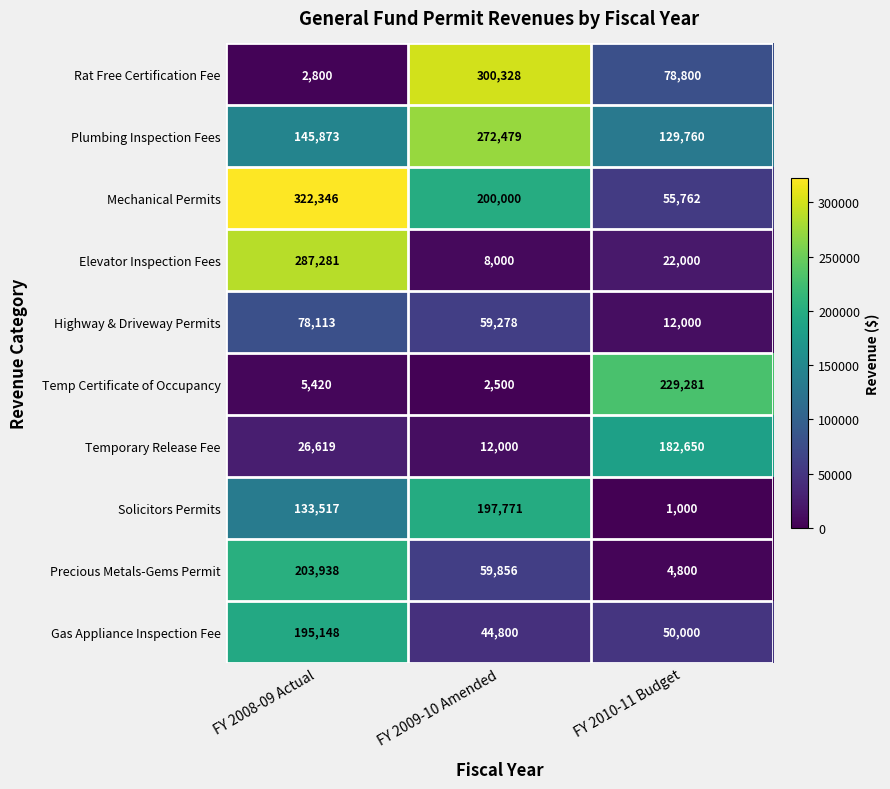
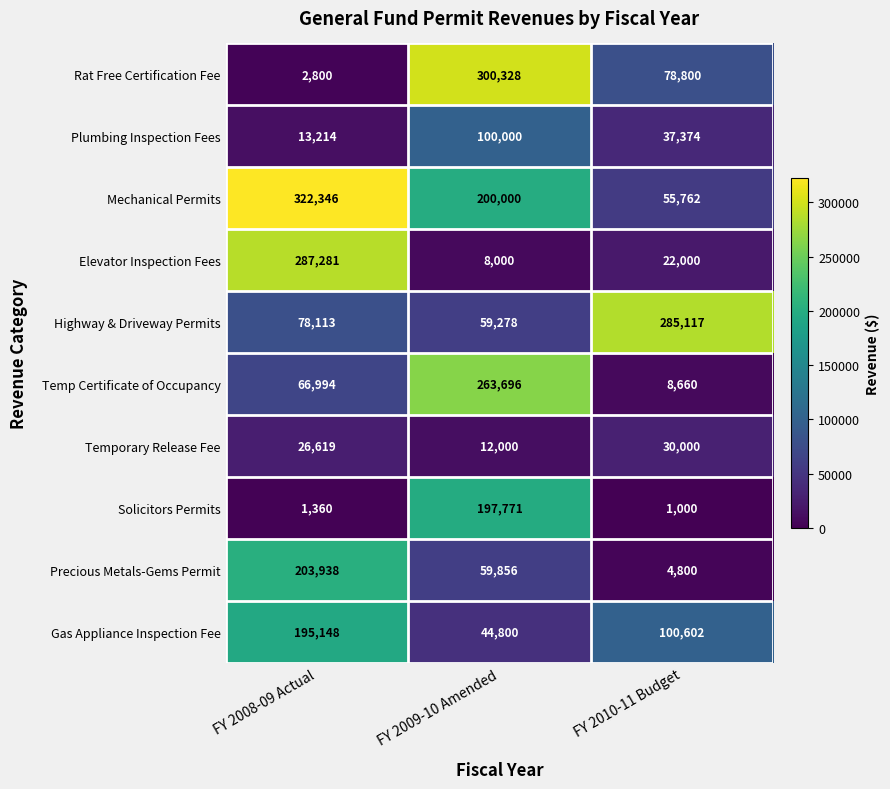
  {
    "Rat Free Certification Fee": {
      "FY 2008-09 Actual": "2,800",
      "FY 2009-10 Amended": "300,328",
      "FY 2010-11 Budget": "78,800"
    },
    "Plumbing Inspection Fees": {
-     "FY 2008-09 Actual": "145,873",
-     "FY 2009-10 Amended": "272,479",
-     "FY 2010-11 Budget": "129,760"
+     "FY 2008-09 Actual": "13,214",
+     "FY 2009-10 Amended": "100,000",
+     "FY 2010-11 Budget": "37,374"
    },
    "Mechanical Permits": {
      "FY 2008-09 Actual": "322,346",
      "FY 2009-10 Amended": "200,000",
      "FY 2010-11 Budget": "55,762"
    },
    "Elevator Inspection Fees": {
      "FY 2008-09 Actual": "287,281",
      "FY 2009-10 Amended": "8,000",
      "FY 2010-11 Budget": "22,000"
    },
    "Highway & Driveway Permits": {
      "FY 2008-09 Actual": "78,113",
      "FY 2009-10 Amended": "59,278",
-     "FY 2010-11 Budget": "12,000"
+     "FY 2010-11 Budget": "285,117"
    },
    "Temp Certificate of Occupancy": {
-     "FY 2008-09 Actual": "5,420",
-     "FY 2009-10 Amended": "2,500",
-     "FY 2010-11 Budget": "229,281"
+     "FY 2008-09 Actual": "66,994",
+     "FY 2009-10 Amended": "263,696",
+     "FY 2010-11 Budget": "8,660"
    },
    "Temporary Release Fee": {
      "FY 2008-09 Actual": "26,619",
      "FY 2009-10 Amended": "12,000",
-     "FY 2010-11 Budget": "182,650"
+     "FY 2010-11 Budget": "30,000"
    },
    "Solicitors Permits": {
-     "FY 2008-09 Actual": "133,517",
+     "FY 2008-09 Actual": "1,360",
      "FY 2009-10 Amended": "197,771",
      "FY 2010-11 Budget": "1,000"
    },
    "Precious Metals-Gems Permit": {
      "FY 2008-09 Actual": "203,938",
      "FY 2009-10 Amended": "59,856",
      "FY 2010-11 Budget": "4,800"
    },
    "Gas Appliance Inspection Fee": {
      "FY 2008-09 Actual": "195,148",
      "FY 2009-10 Amended": "44,800",
-     "FY 2010-11 Budget": "50,000"
+     "FY 2010-11 Budget": "100,602"
    }
  }
